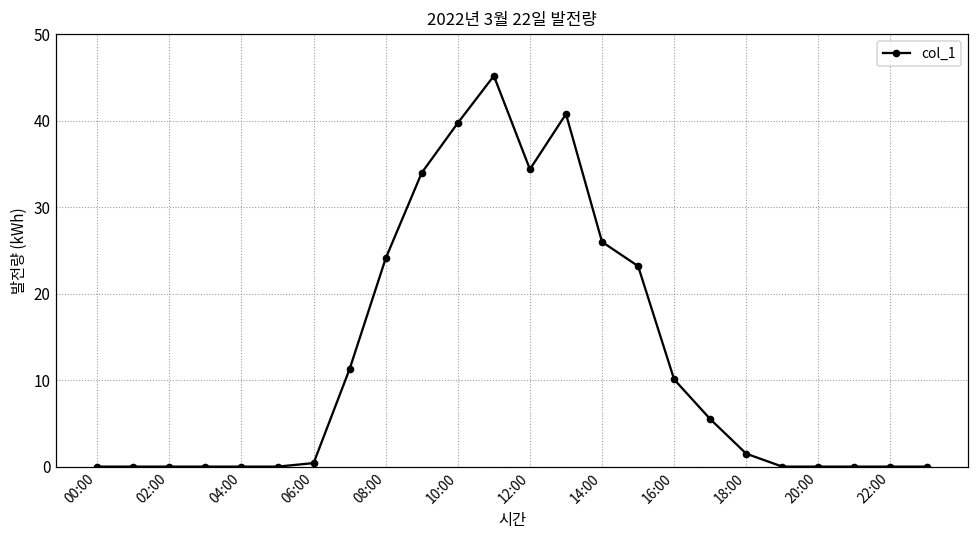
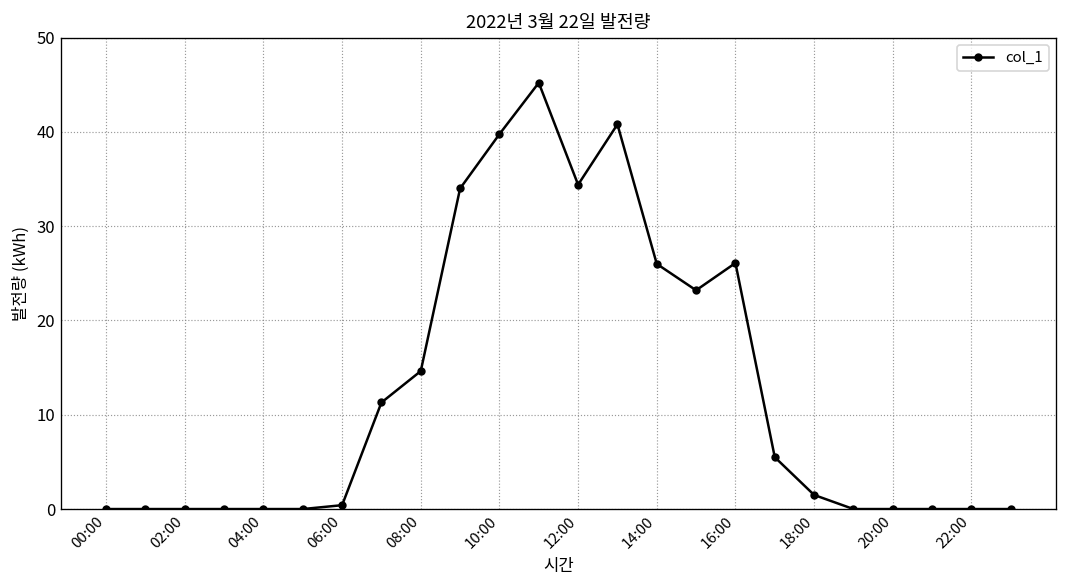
  {
    "00:00": 0,
    "02:00": 0,
    "04:00": 0,
    "06:00": 0,
-   "08:00": 24,
+   "08:00": 15,
    "10:00": 40,
    "12:00": 34,
    "14:00": 26,
-   "16:00": 10,
+   "16:00": 26,
    "18:00": 1,
    "20:00": 0,
    "22:00": 0
  }
